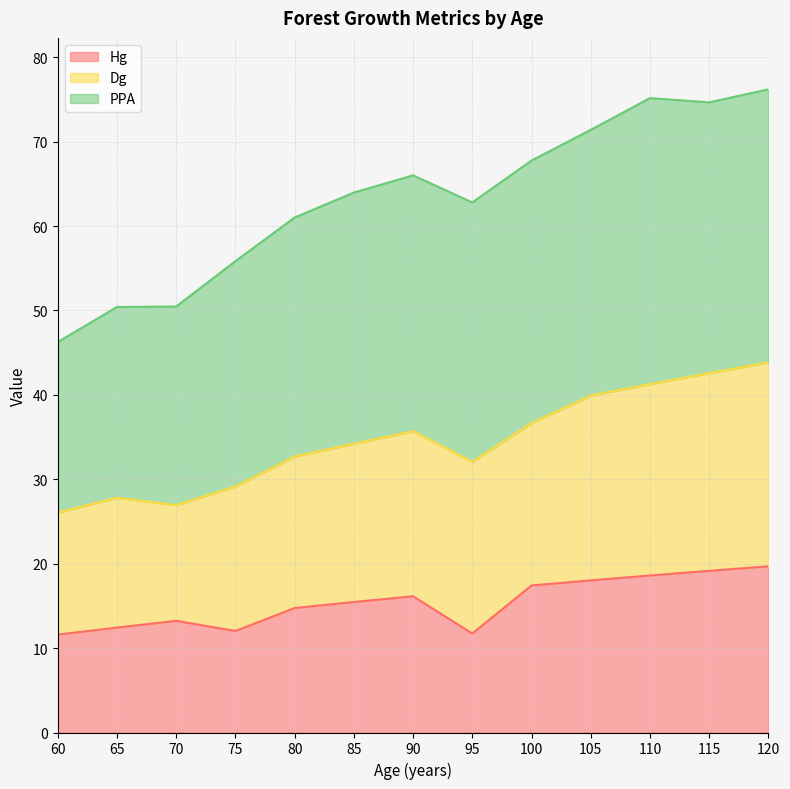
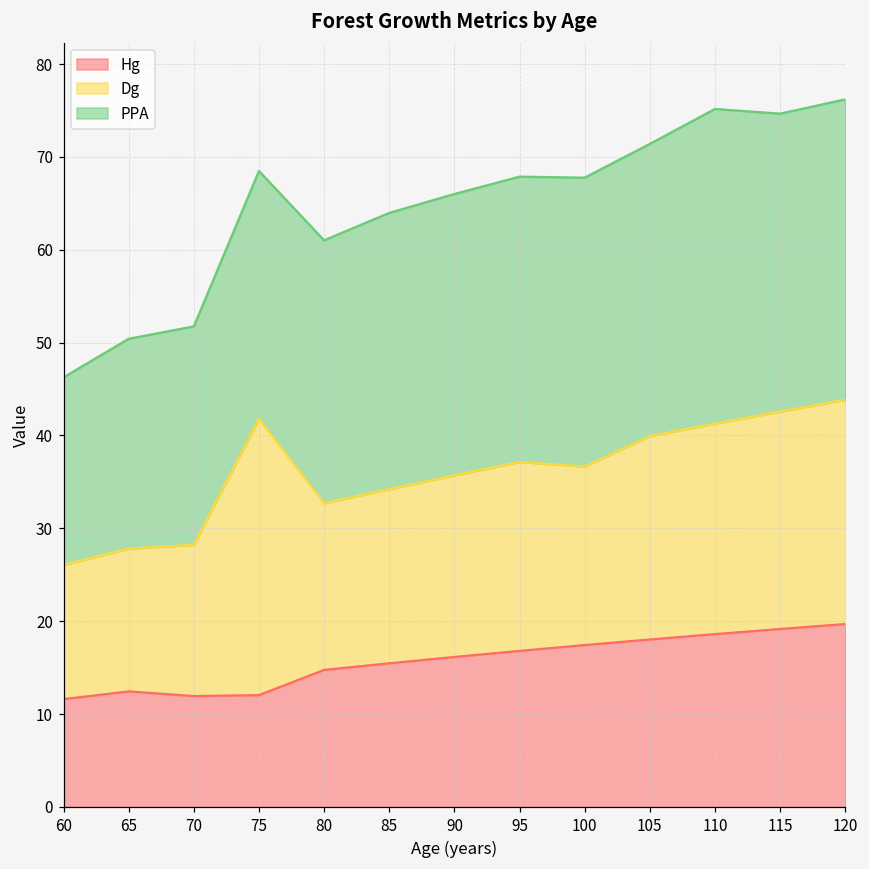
  {
    "Hg": {
      "60": 12,
      "65": 12,
-     "70": 13,
+     "70": 12,
      "75": 12,
      "80": 15,
      "85": 15,
      "90": 16,
-     "95": 12,
+     "95": 17,
      "100": 17,
      "105": 18,
      "110": 19,
      "115": 19,
      "120": 20
    },
    "Dg": {
      "60": 14,
      "65": 15,
-     "70": 14,
-     "75": 17,
+     "70": 16,
+     "75": 30,
      "80": 18,
      "85": 19,
      "90": 20,
      "95": 20,
      "100": 19,
      "105": 22,
      "110": 23,
      "115": 23,
      "120": 24
    },
    "PPA": {
      "60": 20,
      "65": 23,
      "70": 24,
      "75": 27,
      "80": 28,
      "85": 30,
      "90": 30,
      "95": 31,
      "100": 31,
      "105": 31,
      "110": 34,
      "115": 32,
      "120": 32
    }
  }
